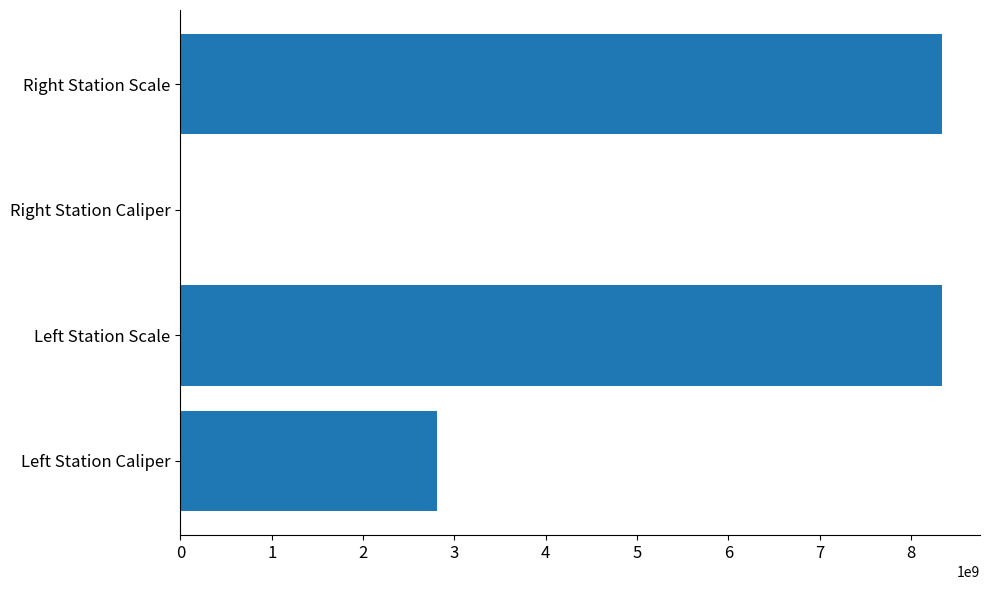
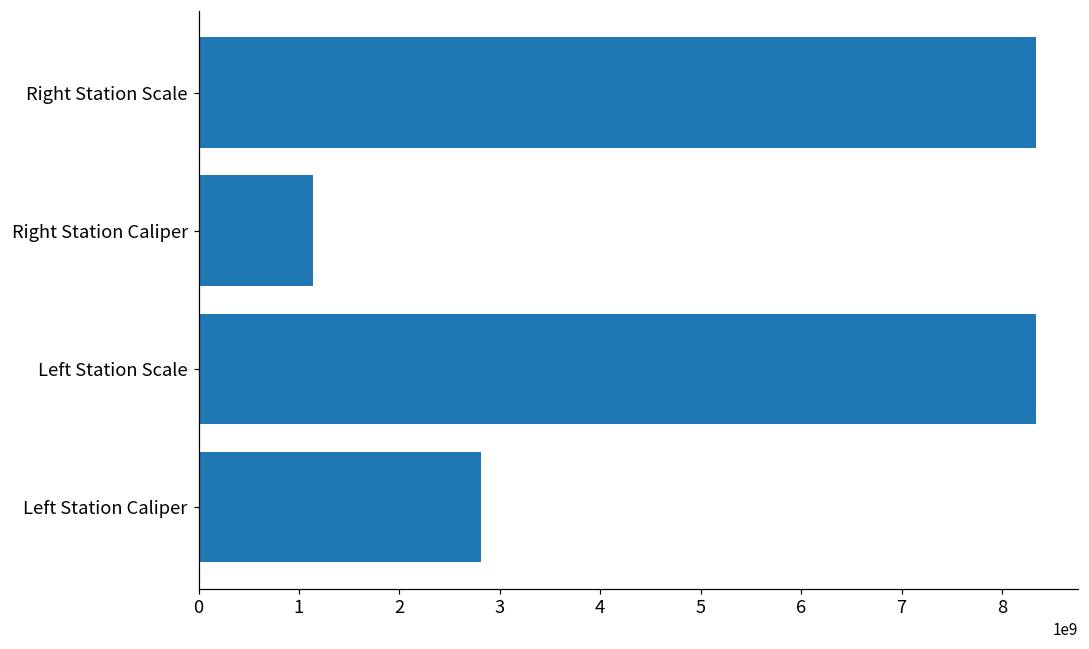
  {
    "Right Station Scale": 8300000000,
-   "Right Station Caliper": 0,
+   "Right Station Caliper": 1100000000,
    "Left Station Scale": 8300000000,
    "Left Station Caliper": 2800000000
  }
